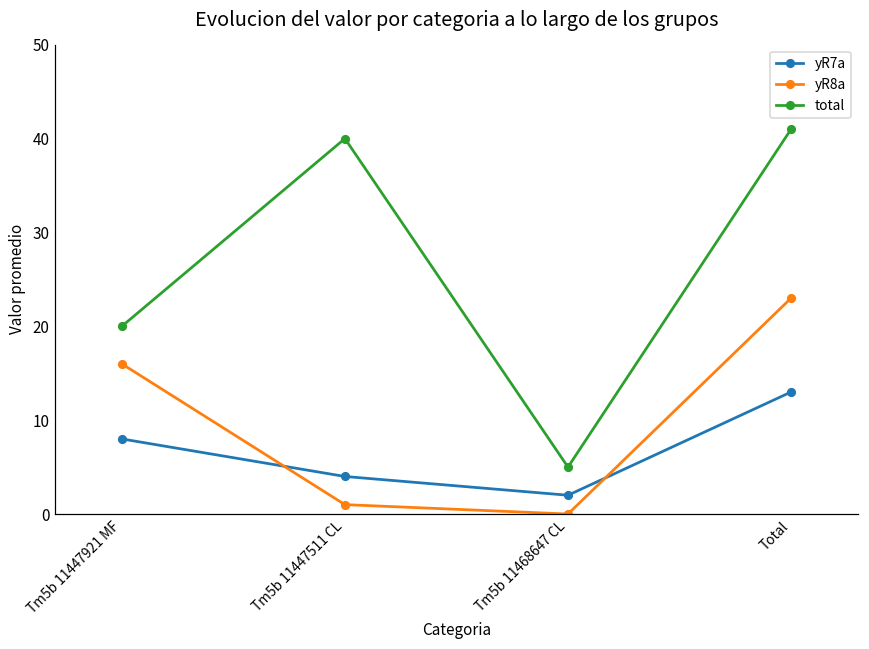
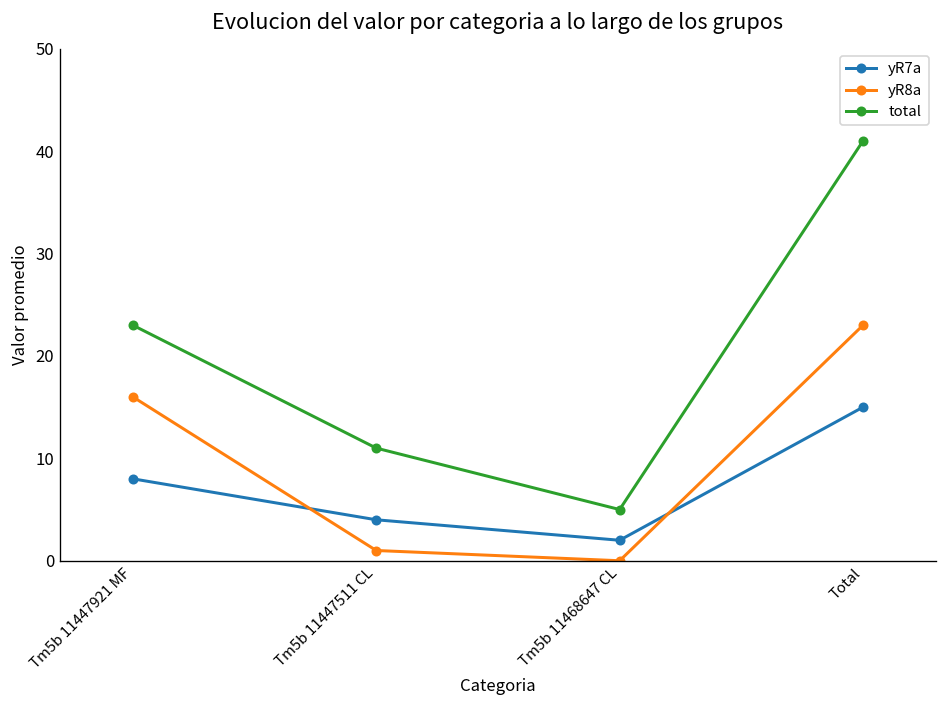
  {
    "yR7a": {
      "Tm5b 11447921 MF": 8,
      "Tm5b 11447511 CL": 4,
      "Tm5b 11468647 CL": 2,
-     "Total": 13
+     "Total": 15
    },
    "yR8a": {
      "Tm5b 11447921 MF": 16,
      "Tm5b 11447511 CL": 1,
      "Tm5b 11468647 CL": 0,
      "Total": 23
    },
    "total": {
-     "Tm5b 11447921 MF": 20,
-     "Tm5b 11447511 CL": 40,
+     "Tm5b 11447921 MF": 23,
+     "Tm5b 11447511 CL": 11,
      "Tm5b 11468647 CL": 5,
      "Total": 41
    }
  }
